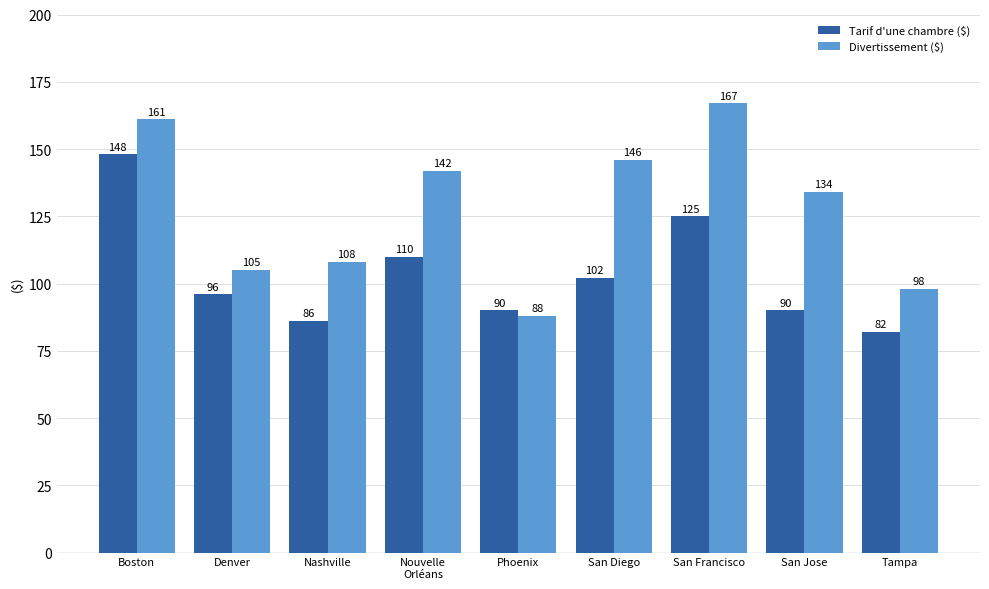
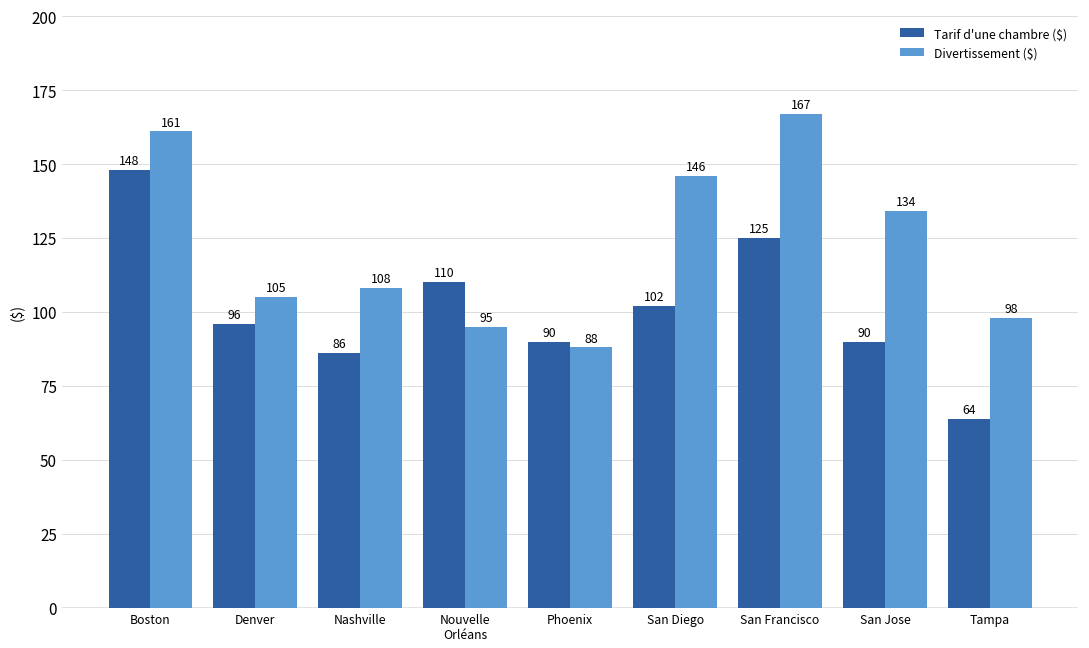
  {
    "Tarif d'une chambre ($)": {
      "Boston": 148,
      "Denver": 96,
      "Nashville": 86,
      "Nouvelle Orléans": 110,
      "Phoenix": 90,
      "San Diego": 102,
      "San Francisco": 125,
      "San Jose": 90,
-     "Tampa": 82
+     "Tampa": 64
    },
    "Divertissement ($)": {
      "Boston": 161,
      "Denver": 105,
      "Nashville": 108,
-     "Nouvelle Orléans": 142,
+     "Nouvelle Orléans": 95,
      "Phoenix": 88,
      "San Diego": 146,
      "San Francisco": 167,
      "San Jose": 134,
      "Tampa": 98
    }
  }
